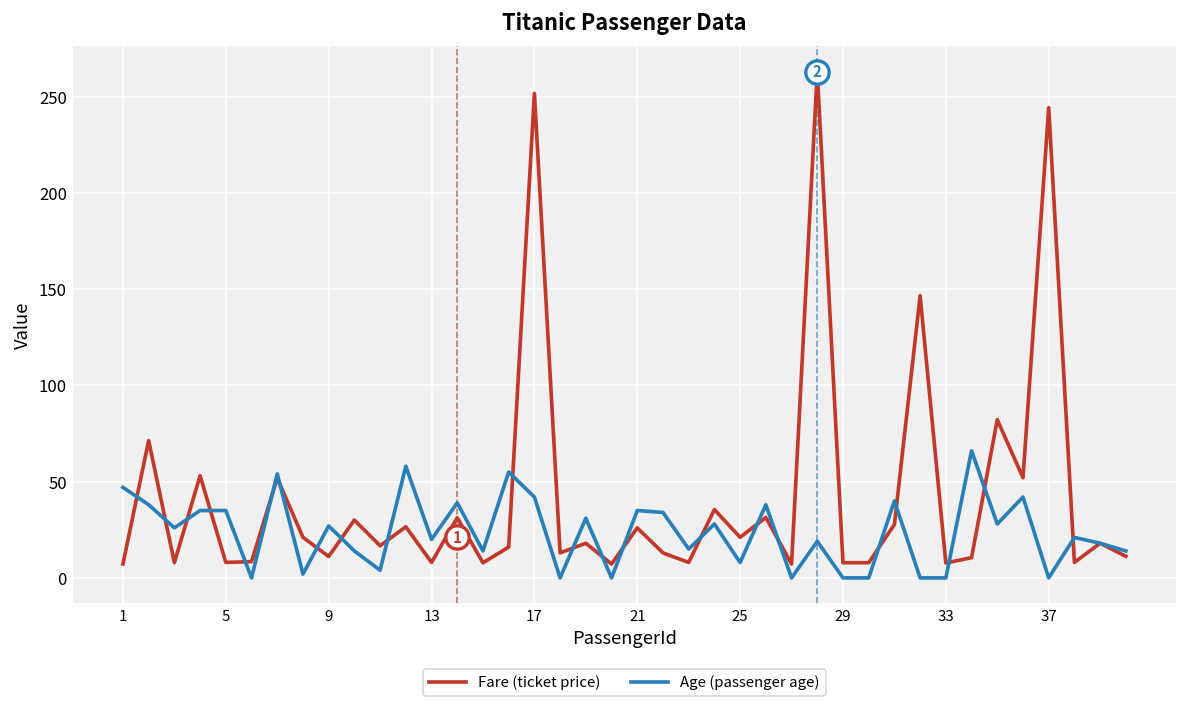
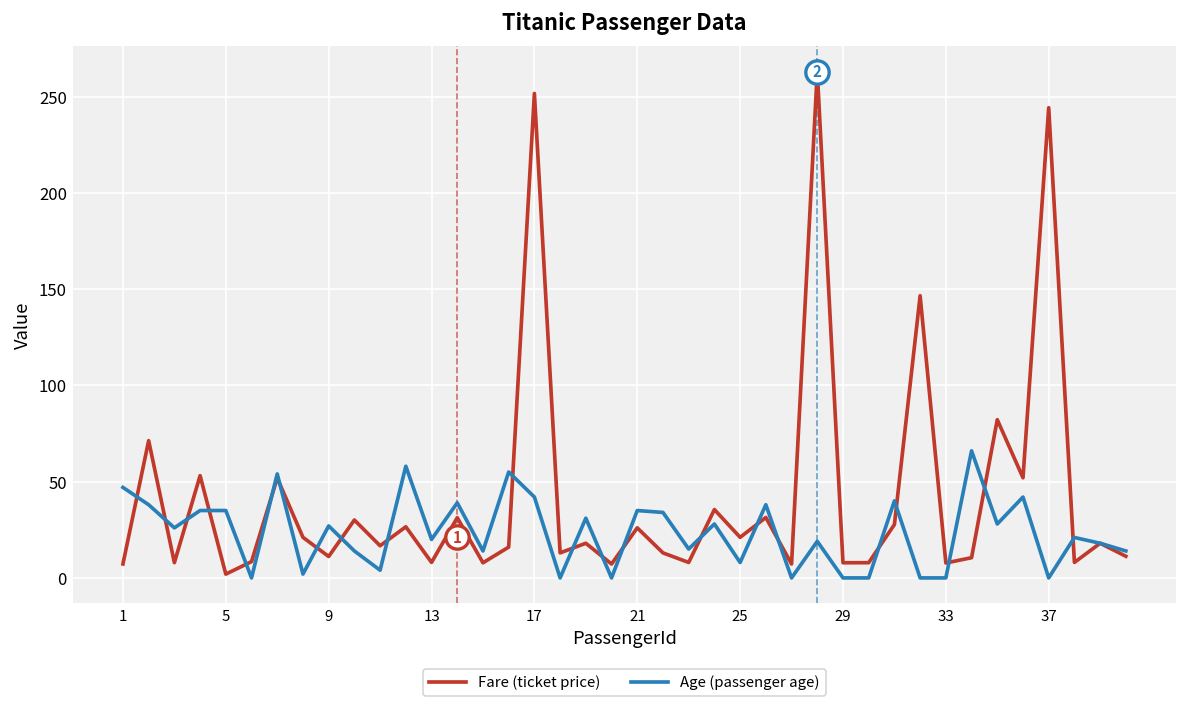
  {
    "Fare (ticket price)": {
      "1": 7,
-     "5": 8,
+     "5": 2,
      "9": 11,
      "13": 8,
      "17": 252,
      "21": 26,
      "25": 21,
      "29": 8,
      "33": 8,
      "37": 244
    },
    "Age (passenger age)": {
      "1": 47,
      "5": 35,
      "9": 27,
      "13": 20,
      "17": 42,
      "21": 35,
      "25": 8,
      "29": 0,
      "33": 0,
      "37": 0
    }
  }
